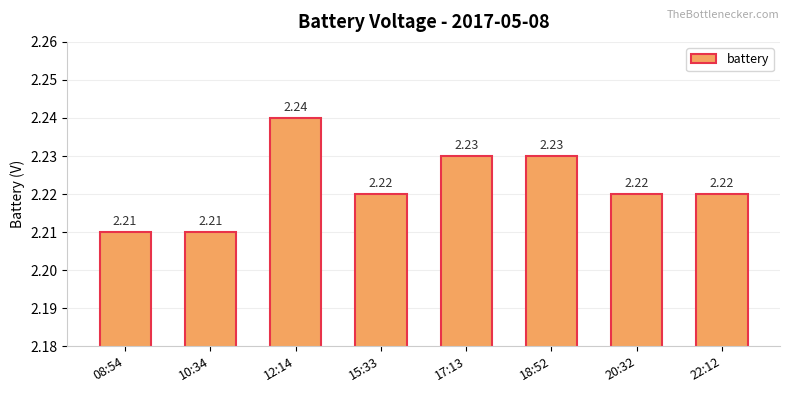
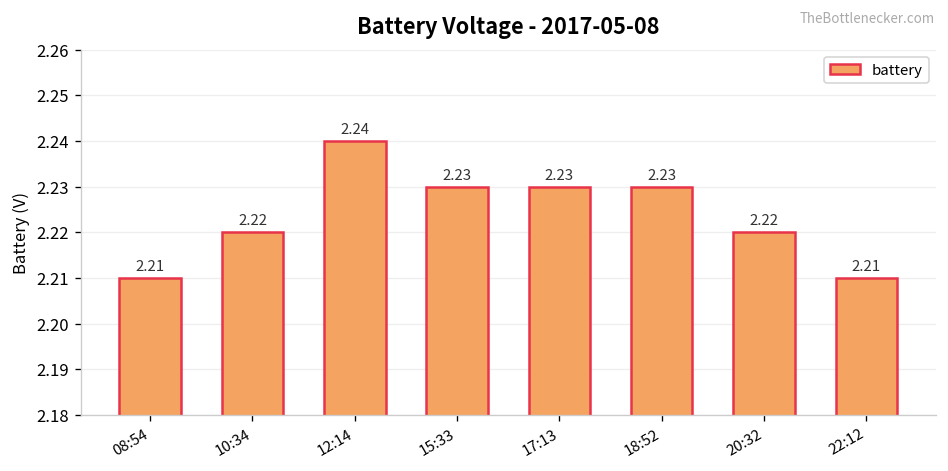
  {
    "08:54": 2.21,
-   "10:34": 2.21,
+   "10:34": 2.22,
    "12:14": 2.24,
-   "15:33": 2.22,
+   "15:33": 2.23,
    "17:13": 2.23,
    "18:52": 2.23,
    "20:32": 2.22,
-   "22:12": 2.22
+   "22:12": 2.21
  }
